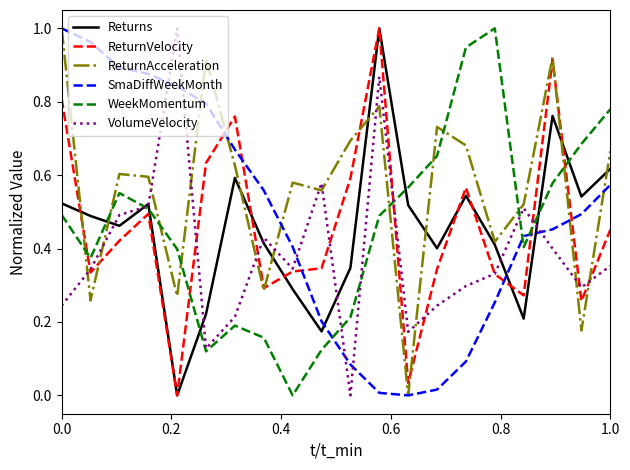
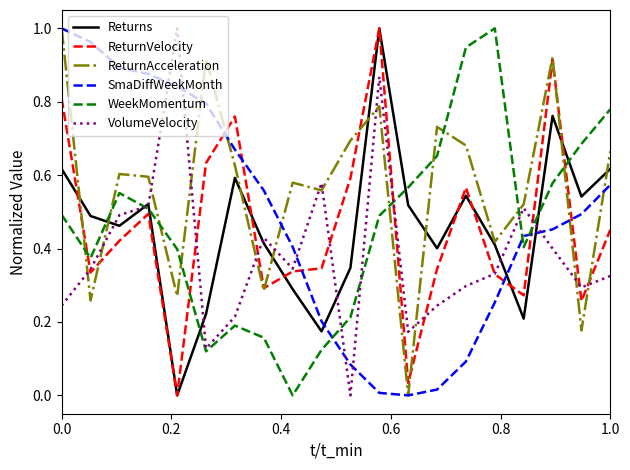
  {
    "Returns": {
-     "0.0": 0.52,
+     "0.0": 0.62,
      "1.0": 0.62
    },
    "ReturnVelocity": {
      "0.0": 0.81,
      "1.0": 0.45
    },
    "ReturnAcceleration": {
      "1.0": 0.67
    },
    "SmaDiffWeekMonth": {
      "1.0": 0.57
    },
    "WeekMomentum": {
      "0.0": 0.49,
      "1.0": 0.78
    },
    "VolumeVelocity": {
      "0.0": 0.24,
-     "1.0": 0.35
+     "1.0": 0.33
    }
  }
